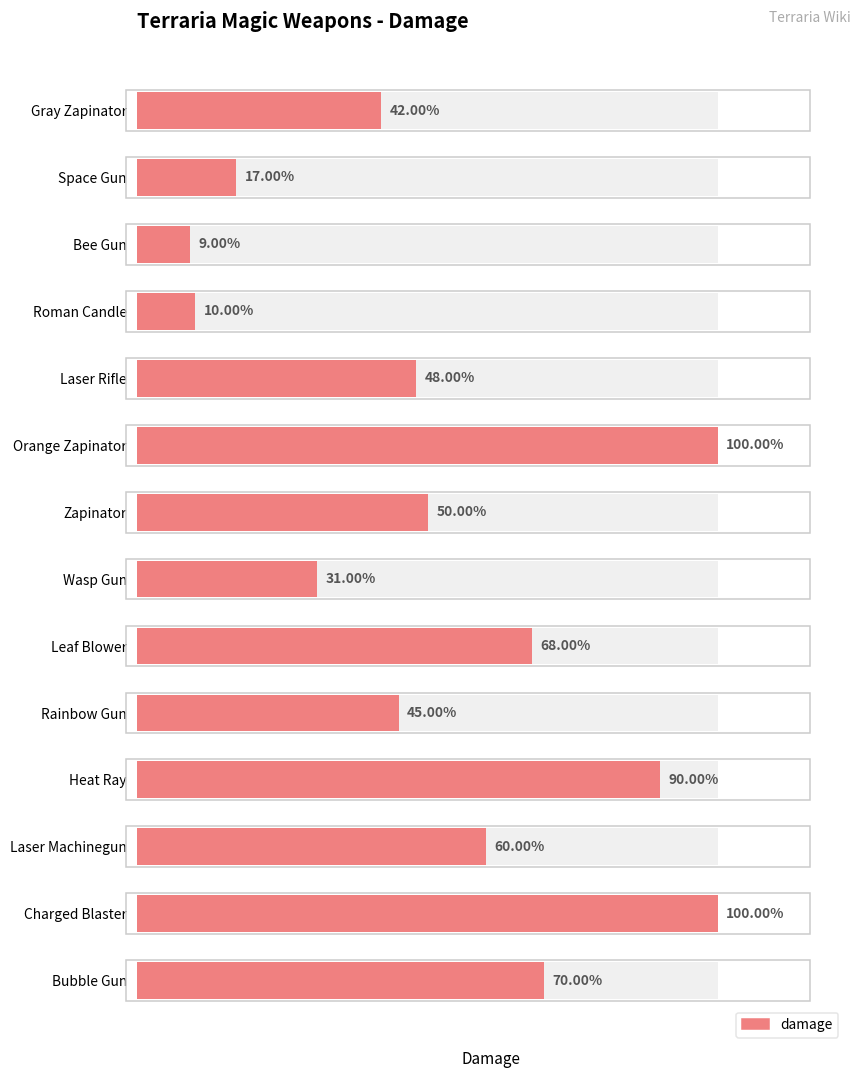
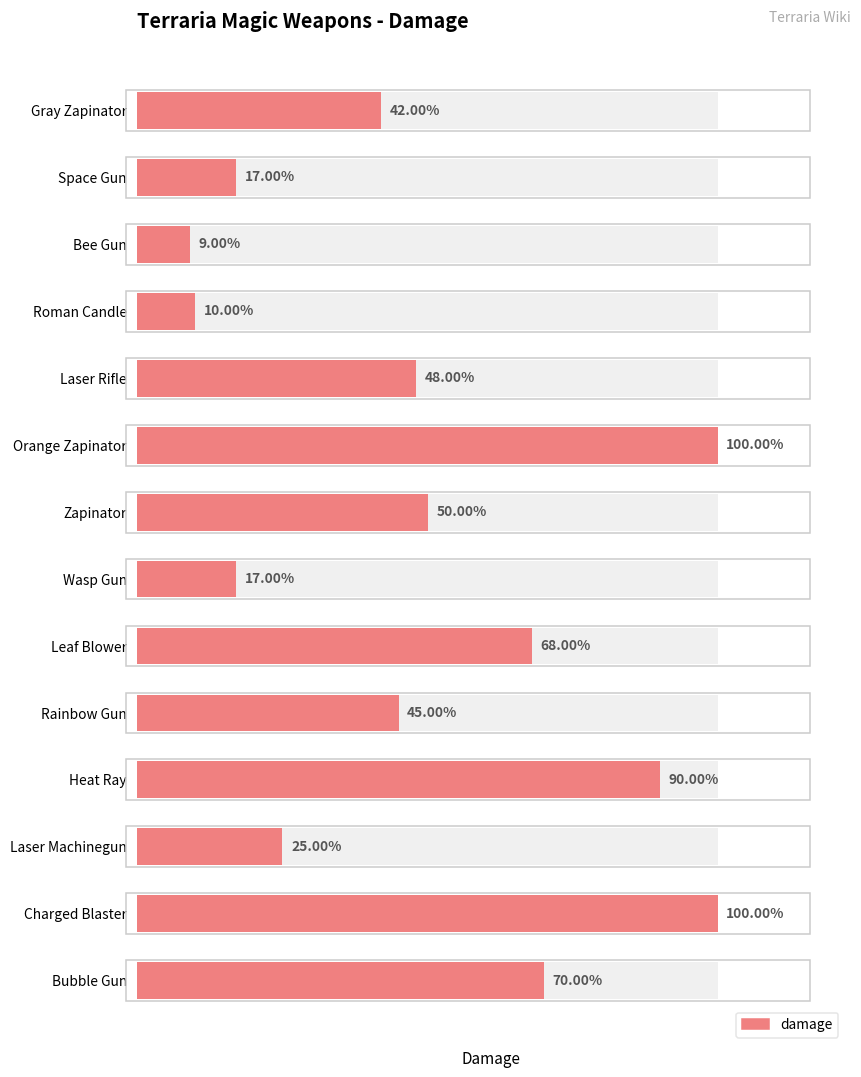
  {
    "damage": {
      "Orange Zapinator": "100.00%",
-     "Wasp Gun": "31.00%",
-     "Laser Machinegun": "60.00%",
+     "Wasp Gun": "17.00%",
+     "Laser Machinegun": "25.00%",
      "Charged Blaster": "100.00%"
    }
  }
